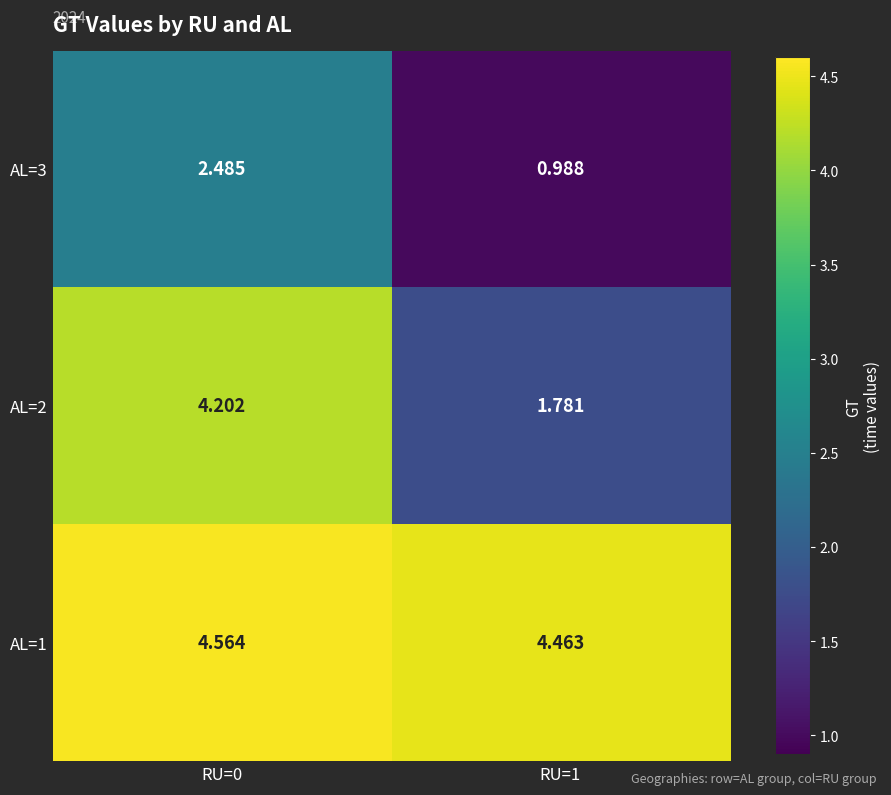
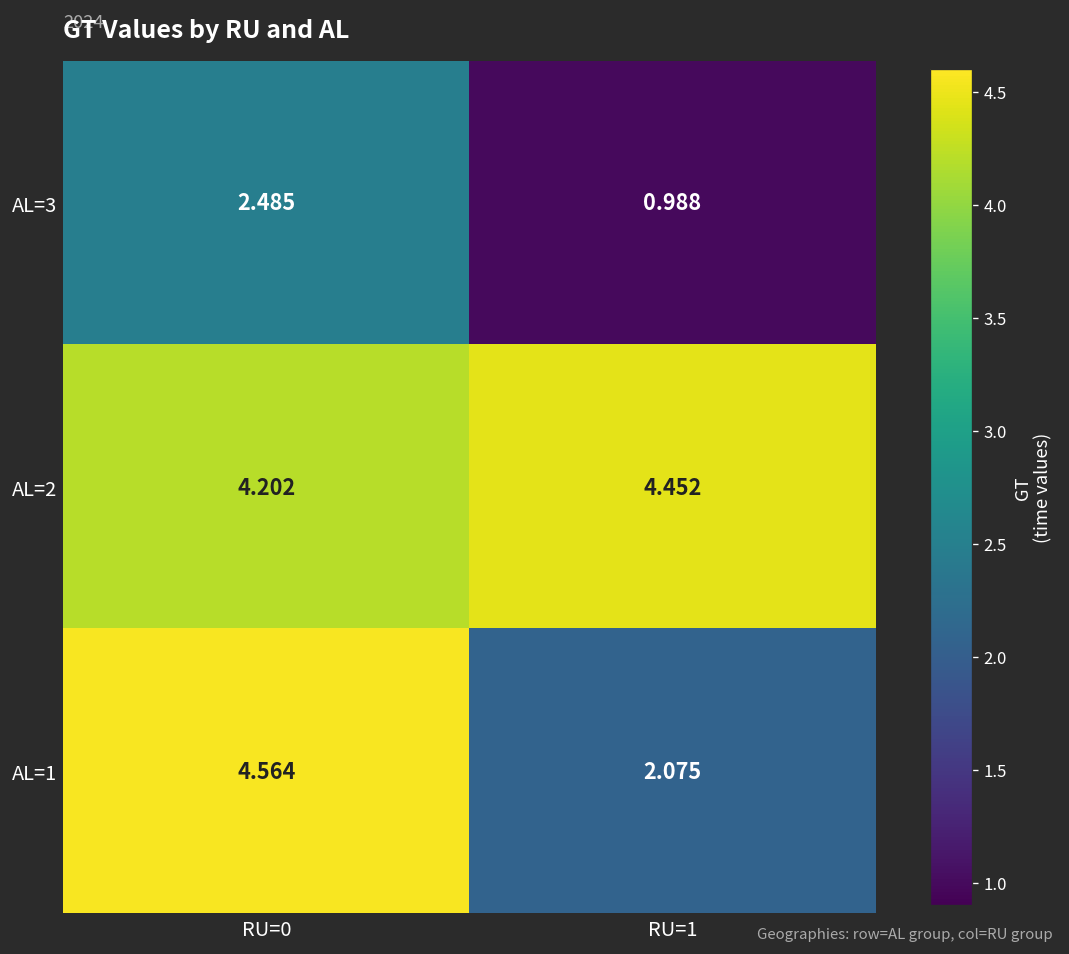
  {
    "AL=3": {
      "RU=0": 2.485,
      "RU=1": 0.988
    },
    "AL=2": {
      "RU=0": 4.202,
-     "RU=1": 1.781
+     "RU=1": 4.452
    },
    "AL=1": {
      "RU=0": 4.564,
-     "RU=1": 4.463
+     "RU=1": 2.075
    }
  }
